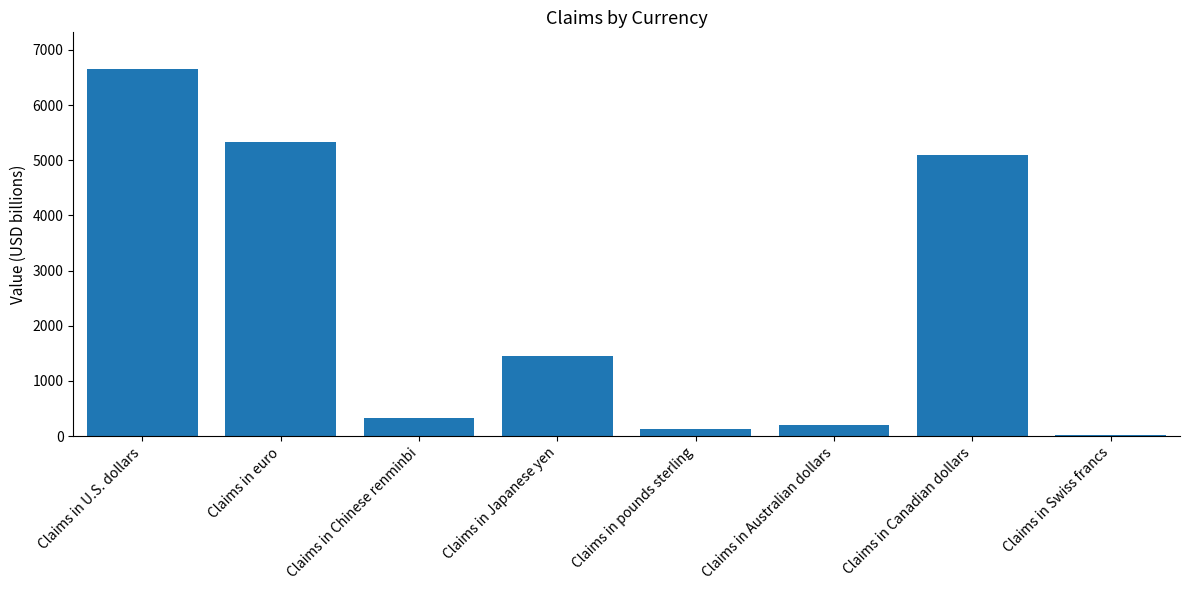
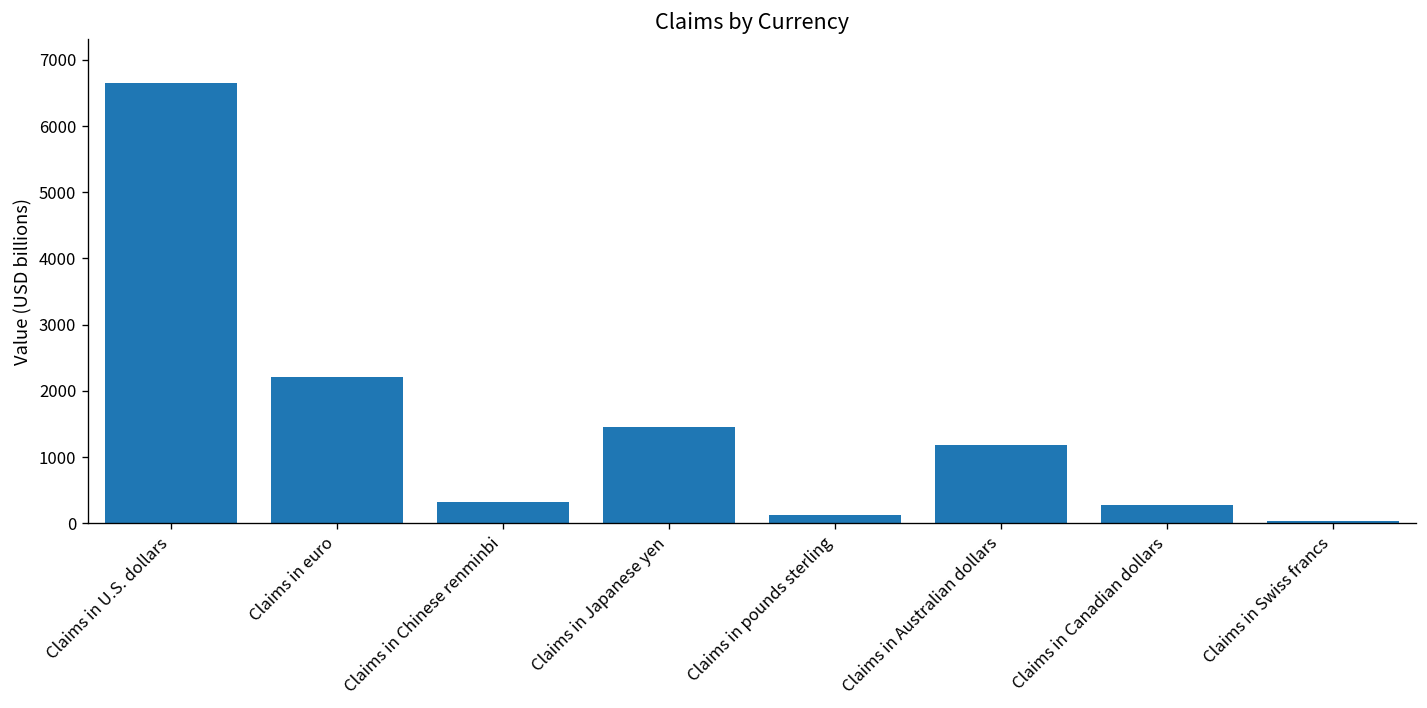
  {
    "Claims in U.S. dollars": 6700,
-   "Claims in euro": 5300,
+   "Claims in euro": 2200,
    "Claims in Chinese renminbi": 300,
    "Claims in Japanese yen": 1400,
    "Claims in pounds sterling": 100,
-   "Claims in Australian dollars": 200,
-   "Claims in Canadian dollars": 5100
+   "Claims in Australian dollars": 1200,
+   "Claims in Canadian dollars": 300
  }
